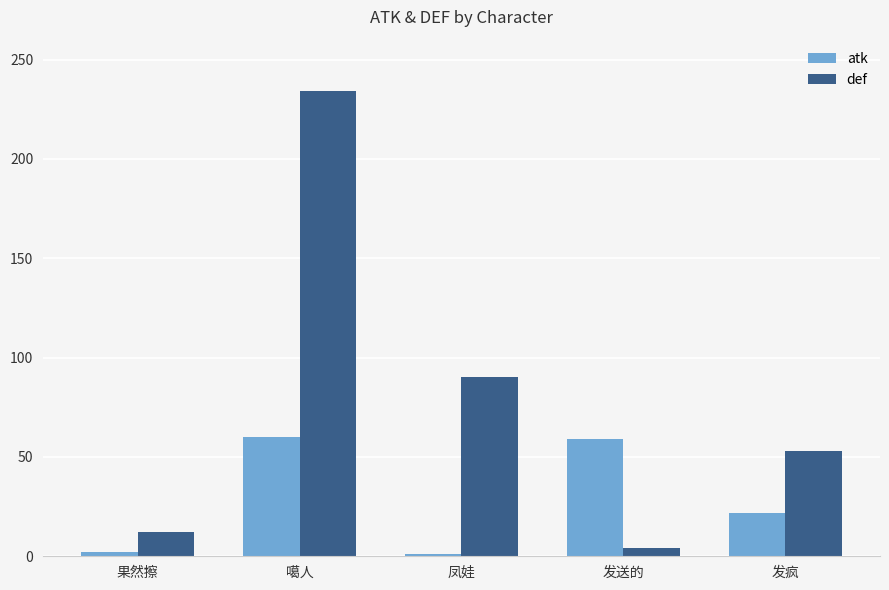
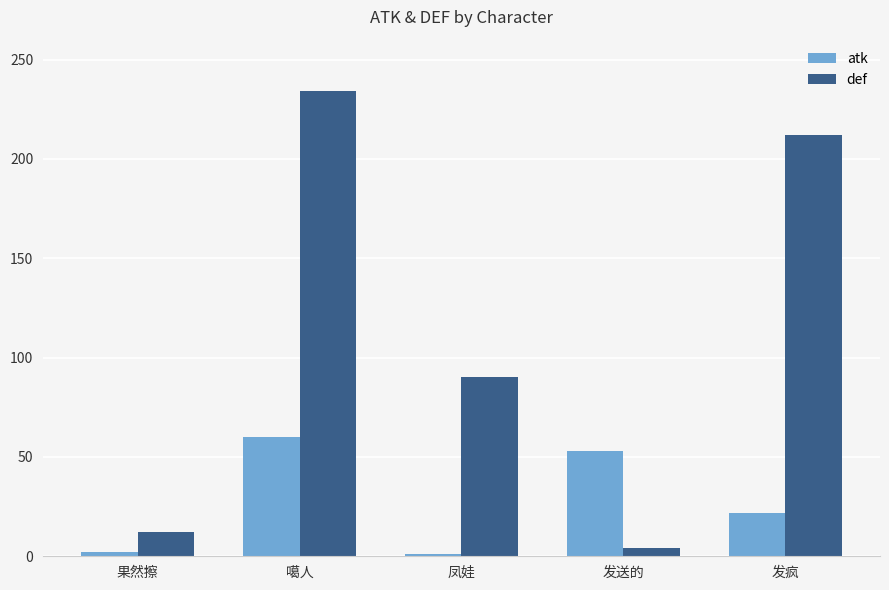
  {
    "atk": {
      "果然擦": 2,
      "噶人": 60,
-     "发送的": 59,
+     "发送的": 53,
      "发疯": 22
    },
    "def": {
      "果然擦": 12,
      "噶人": 234,
      "凤娃": 90,
      "发送的": 4,
-     "发疯": 53
+     "发疯": 212
    }
  }
